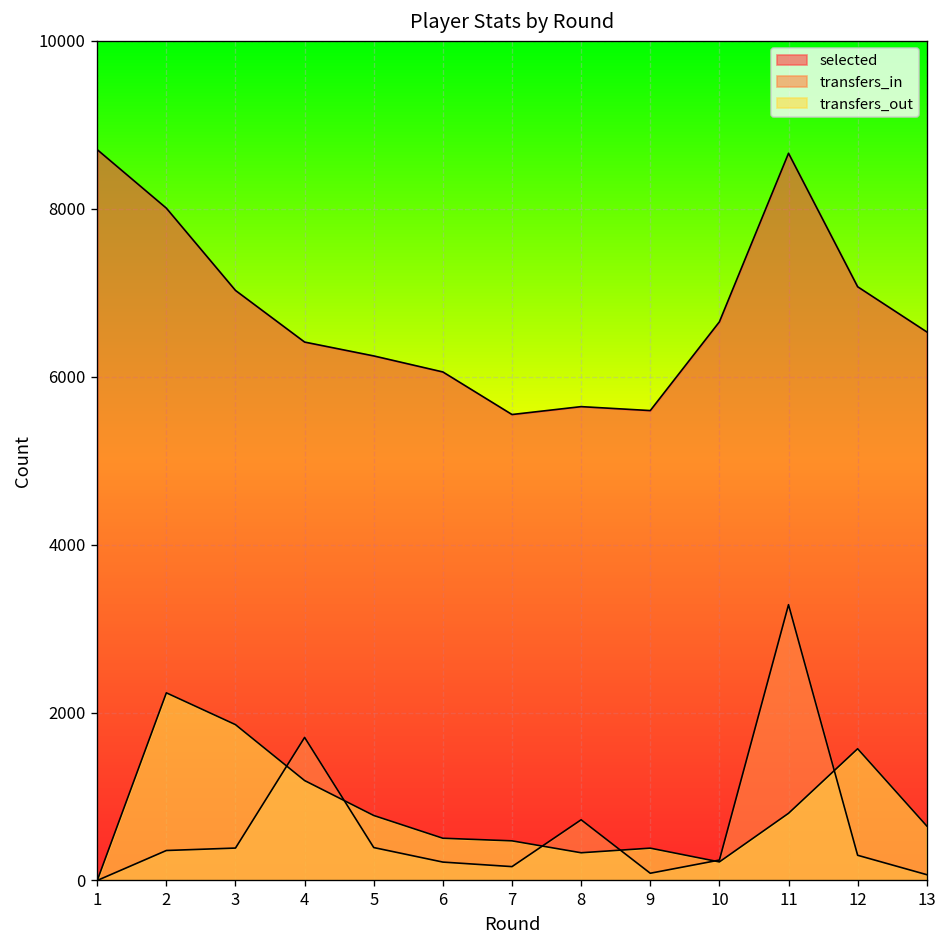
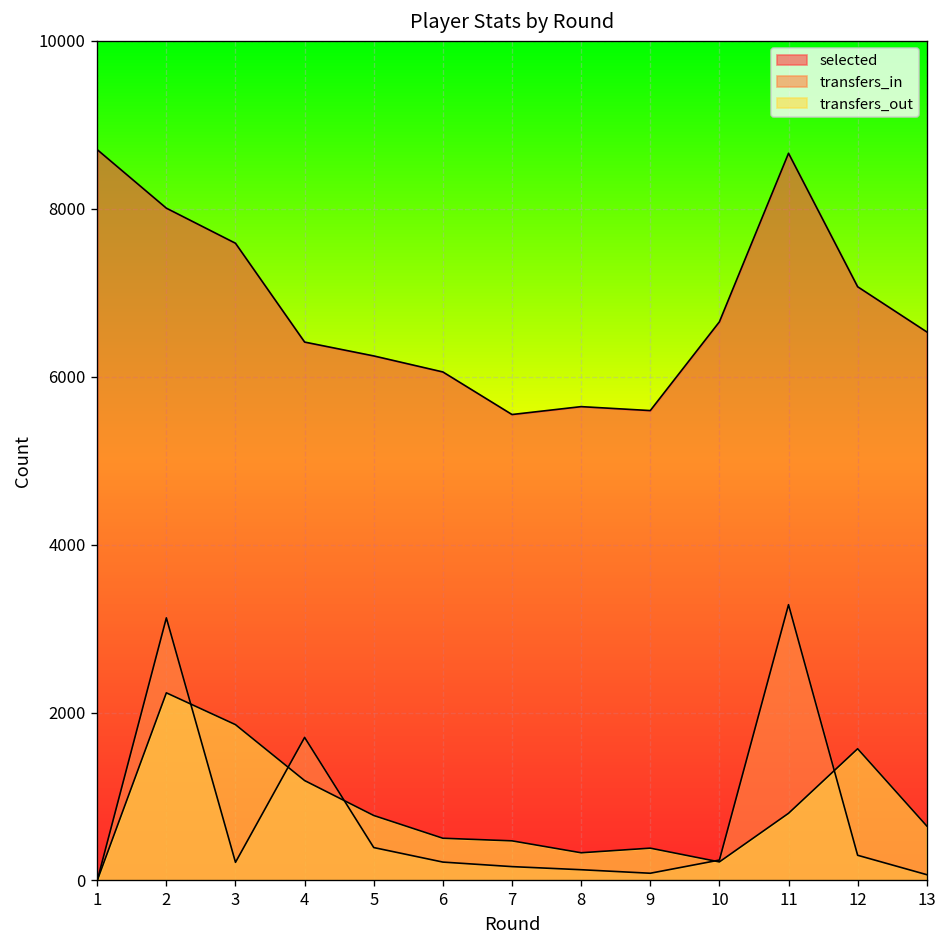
  {
    "selected": {
      "1": 8700,
      "2": 8000,
-     "3": 7000,
+     "3": 7600,
      "4": 6400,
      "5": 6200,
      "6": 6100,
      "7": 5600,
      "8": 5600,
      "9": 5600,
      "10": 6700,
      "11": 8700,
      "12": 7100,
      "13": 6500
    },
    "transfers_in": {
-     "2": 400,
-     "3": 400,
+     "2": 3100,
+     "3": 200,
      "4": 1700,
      "5": 400,
      "6": 200,
      "7": 200,
-     "8": 700,
+     "8": 100,
      "9": 100,
      "11": 3300,
      "12": 300,
      "13": 100
    },
    "transfers_out": {
      "2": 2200,
      "3": 1900,
      "4": 1200,
      "5": 800,
      "6": 500,
      "7": 500,
      "8": 300,
      "9": 400,
      "11": 800,
      "12": 1600,
      "13": 600
    }
  }
